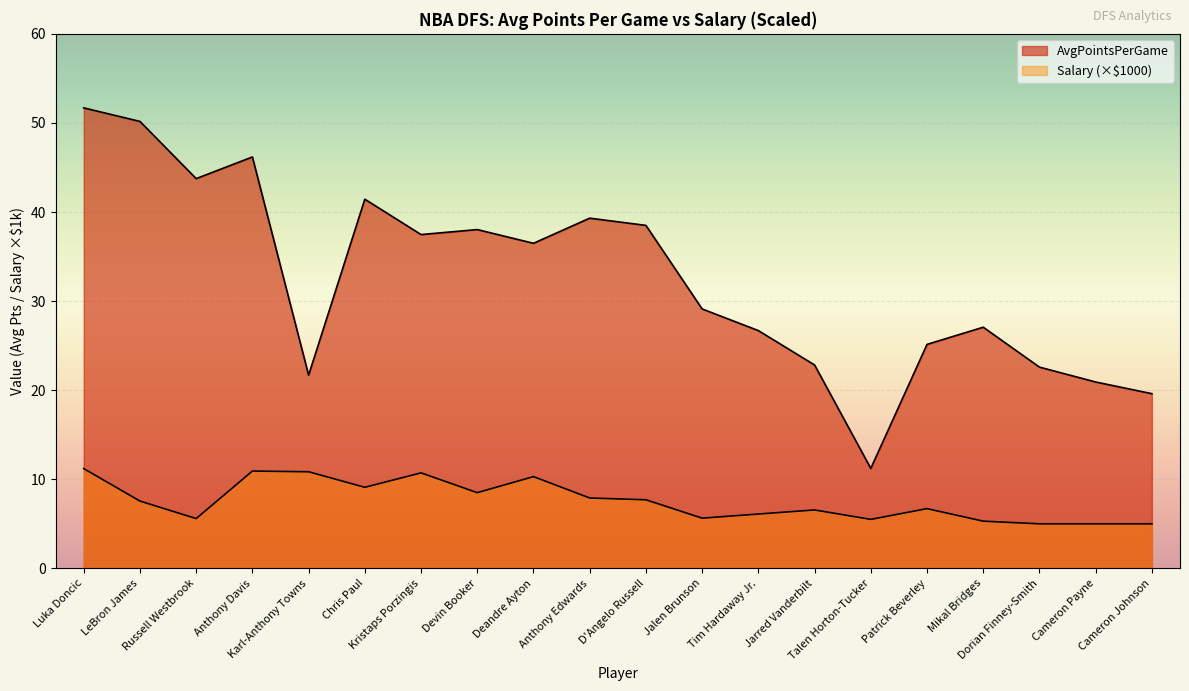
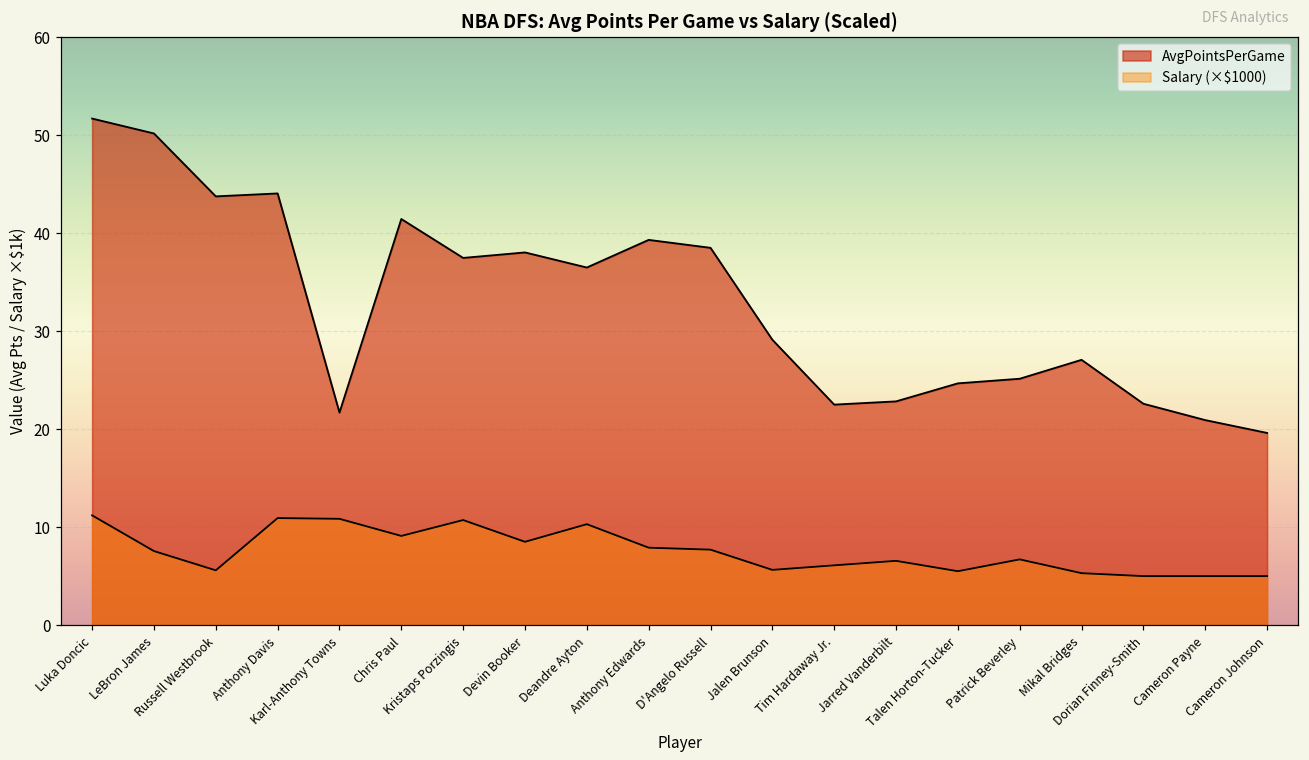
  {
    "AvgPointsPerGame": {
      "Luka Doncic": 52,
      "LeBron James": 50,
      "Russell Westbrook": 44,
-     "Anthony Davis": 46,
+     "Anthony Davis": 44,
      "Karl-Anthony Towns": 22,
      "Chris Paul": 41,
      "Kristaps Porzingis": 37,
      "Devin Booker": 38,
      "Deandre Ayton": 36,
      "Anthony Edwards": 39,
      "D'Angelo Russell": 39,
      "Jalen Brunson": 29,
-     "Tim Hardaway Jr.": 27,
+     "Tim Hardaway Jr.": 23,
      "Jarred Vanderbilt": 23,
-     "Talen Horton-Tucker": 11,
+     "Talen Horton-Tucker": 25,
      "Patrick Beverley": 25,
      "Mikal Bridges": 27,
      "Dorian Finney-Smith": 23,
      "Cameron Payne": 21,
      "Cameron Johnson": 20
    },
    "Salary (×$1000)": {
      "Luka Doncic": 11,
      "LeBron James": 8,
      "Russell Westbrook": 6,
      "Anthony Davis": 11,
      "Karl-Anthony Towns": 11,
      "Chris Paul": 9,
      "Kristaps Porzingis": 11,
      "Devin Booker": 9,
      "Deandre Ayton": 10,
      "Anthony Edwards": 8,
      "D'Angelo Russell": 8,
      "Jalen Brunson": 6,
      "Tim Hardaway Jr.": 6,
      "Jarred Vanderbilt": 7,
      "Talen Horton-Tucker": 6,
      "Patrick Beverley": 7,
      "Mikal Bridges": 5,
      "Dorian Finney-Smith": 5,
      "Cameron Payne": 5,
      "Cameron Johnson": 5
    }
  }
